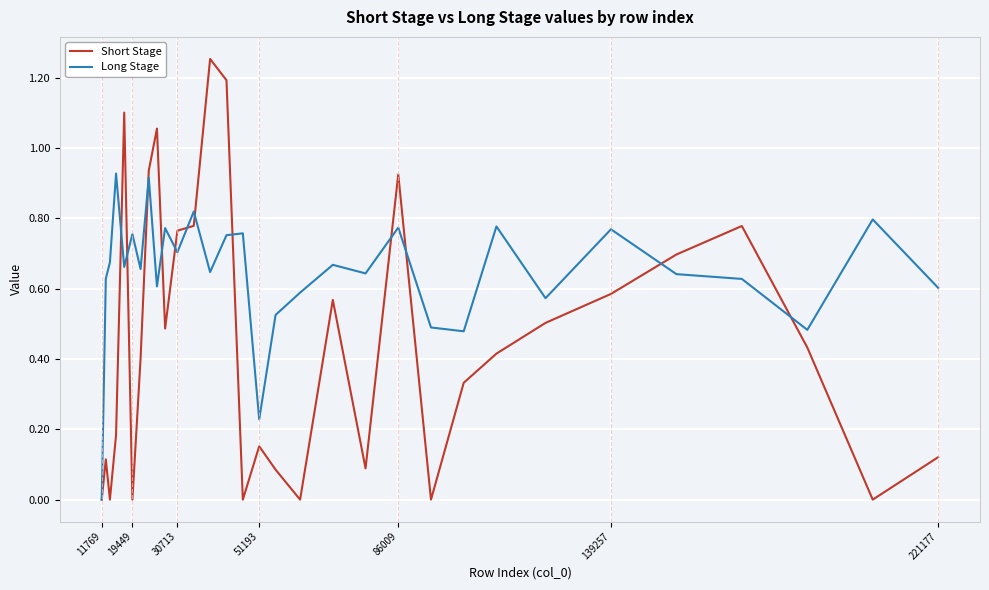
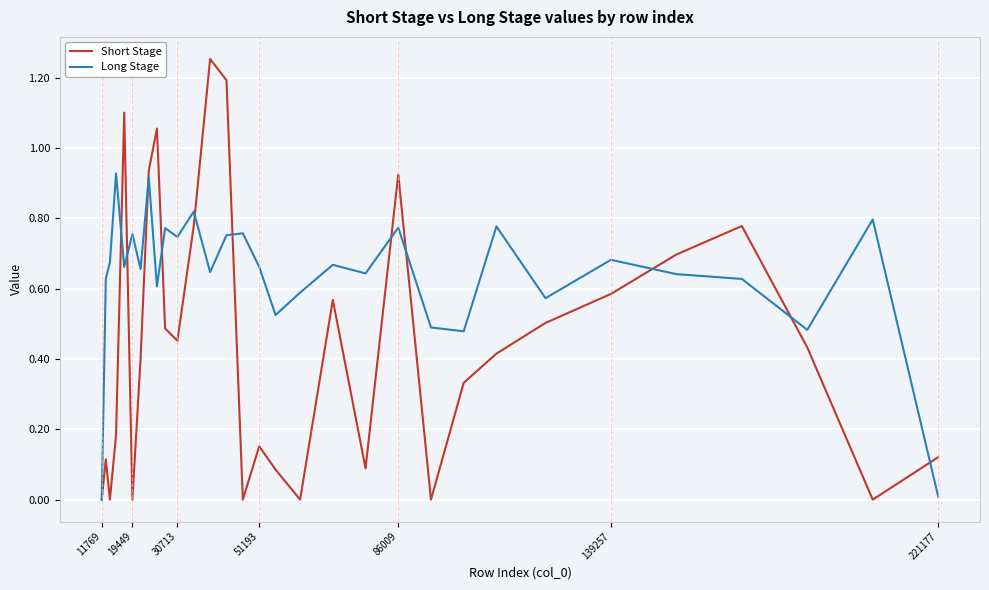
  {
    "Short Stage": {
      "19449": 0.00,
-     "30713": 0.77,
+     "30713": 0.45,
      "51193": 0.15,
      "86009": 0.93,
      "139257": 0.59,
      "221177": 0.12
    },
    "Long Stage": {
      "19449": 0.76,
-     "30713": 0.70,
-     "51193": 0.23,
+     "30713": 0.75,
+     "51193": 0.66,
      "86009": 0.77,
-     "139257": 0.77,
-     "221177": 0.60
+     "139257": 0.68,
+     "221177": 0.01
    }
  }
